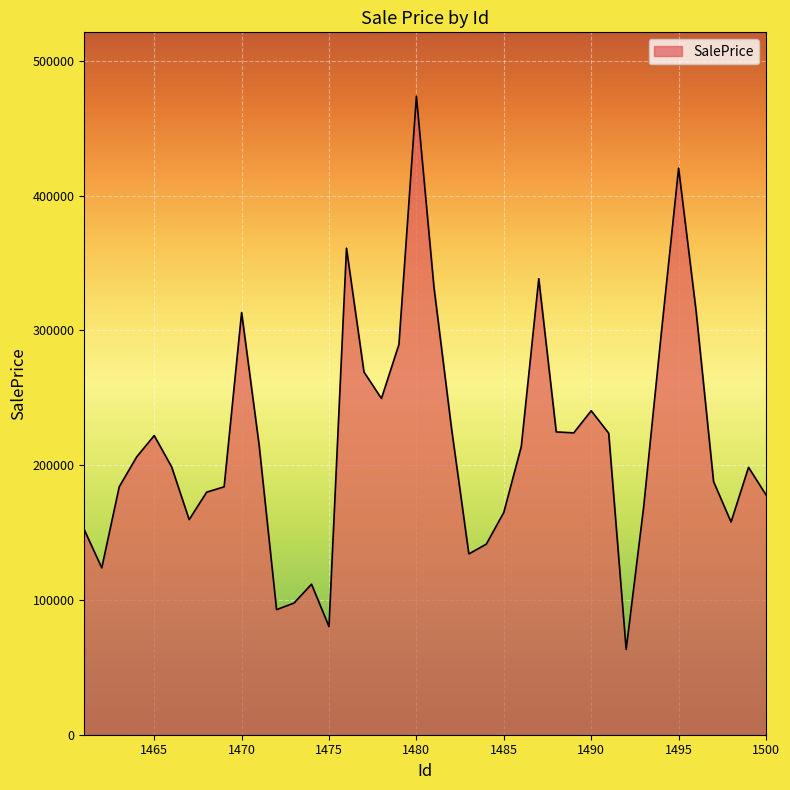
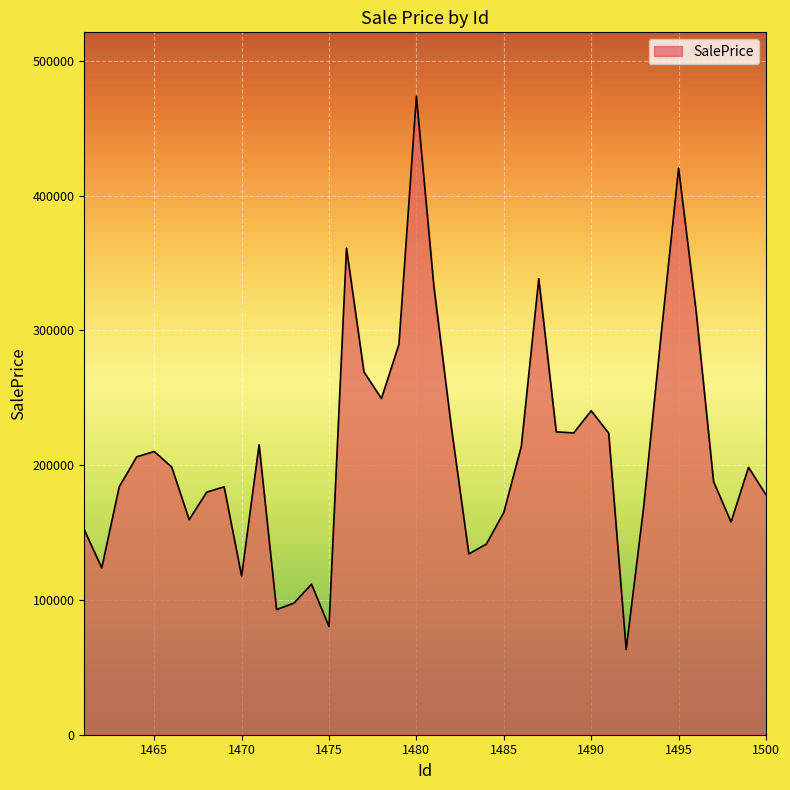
  {
-   "1465": 222000,
-   "1470": 313000,
+   "1465": 210000,
+   "1470": 118000,
    "1475": 80000,
    "1480": 474000,
    "1485": 165000,
    "1490": 240000,
    "1495": 420000,
    "1500": 178000
  }
